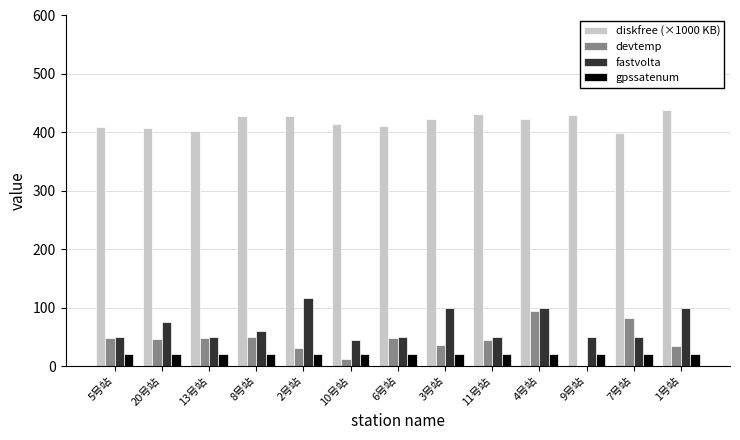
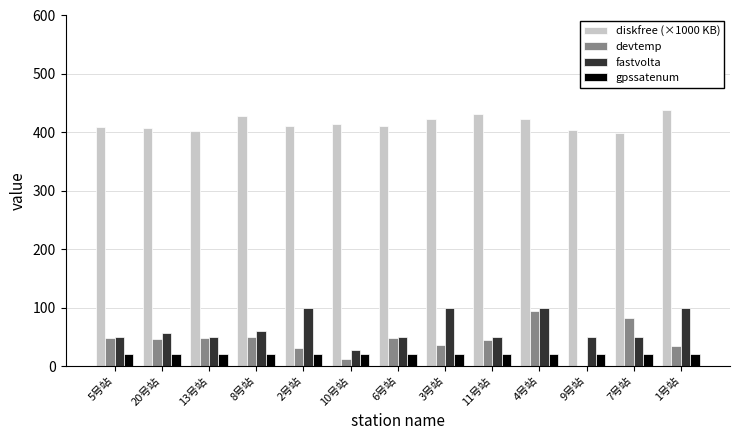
  {
    "diskfree (×1000 KB)": {
      "5号站": 410,
      "20号站": 410,
      "13号站": 400,
      "8号站": 430,
-     "2号站": 430,
+     "2号站": 410,
      "10号站": 410,
      "6号站": 410,
      "3号站": 420,
      "11号站": 430,
      "4号站": 420,
-     "9号站": 430,
+     "9号站": 400,
      "7号站": 400,
      "1号站": 440
    },
    "devtemp": {
      "5号站": 50,
      "20号站": 50,
      "13号站": 50,
      "8号站": 50,
      "2号站": 30,
      "10号站": 10,
      "6号站": 50,
      "3号站": 40,
      "11号站": 40,
      "4号站": 90,
      "9号站": 0,
      "7号站": 80,
      "1号站": 40
    },
    "fastvolta": {
      "5号站": 50,
-     "20号站": 80,
+     "20号站": 60,
      "13号站": 50,
      "8号站": 60,
-     "2号站": 120,
-     "10号站": 50,
+     "2号站": 100,
+     "10号站": 30,
      "6号站": 50,
      "3号站": 100,
      "11号站": 50,
      "4号站": 100,
      "9号站": 50,
      "7号站": 50,
      "1号站": 100
    },
    "gpssatenum": {
      "5号站": 20,
      "20号站": 20,
      "13号站": 20,
      "8号站": 20,
      "2号站": 20,
      "10号站": 20,
      "6号站": 20,
      "3号站": 20,
      "11号站": 20,
      "4号站": 20,
      "9号站": 20,
      "7号站": 20,
      "1号站": 20
    }
  }
